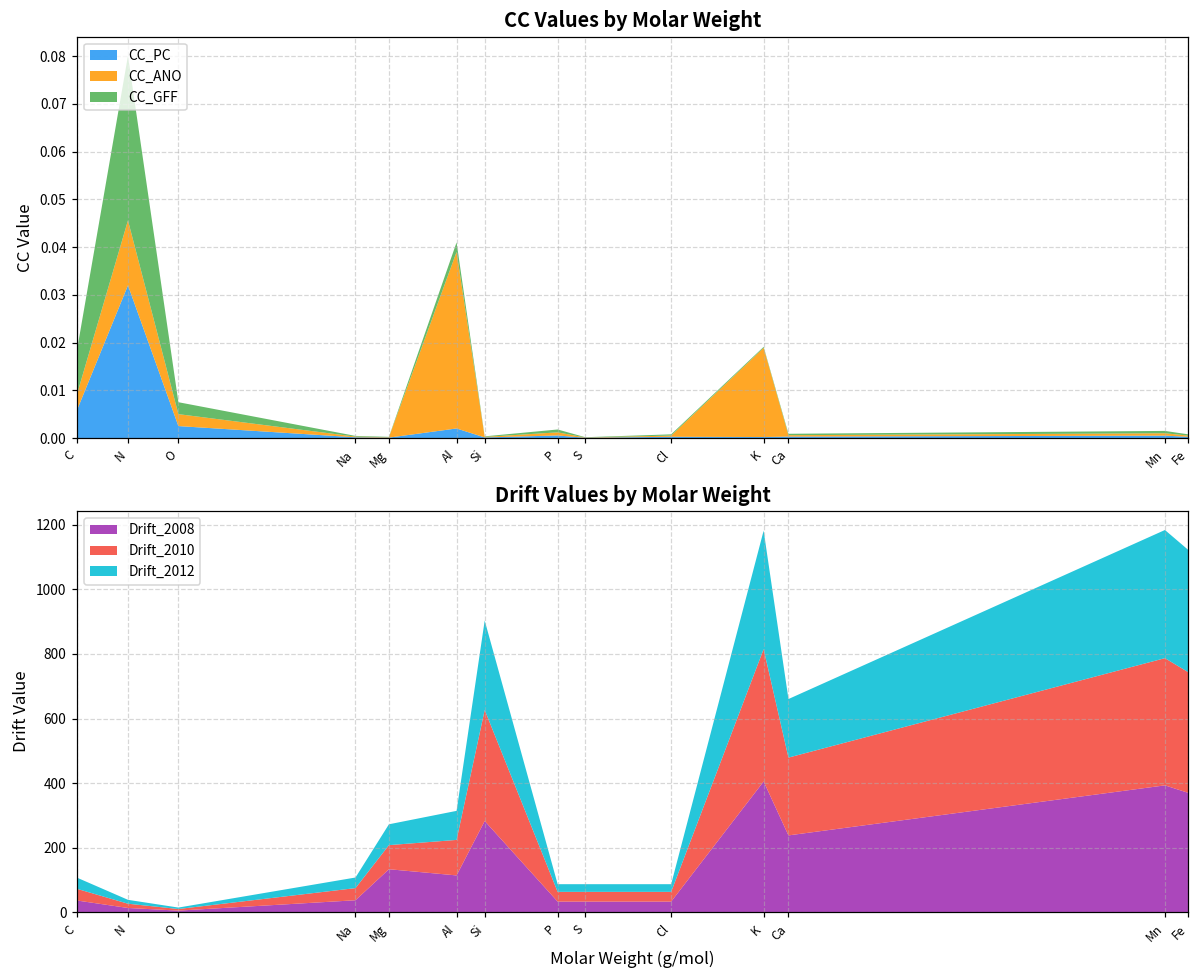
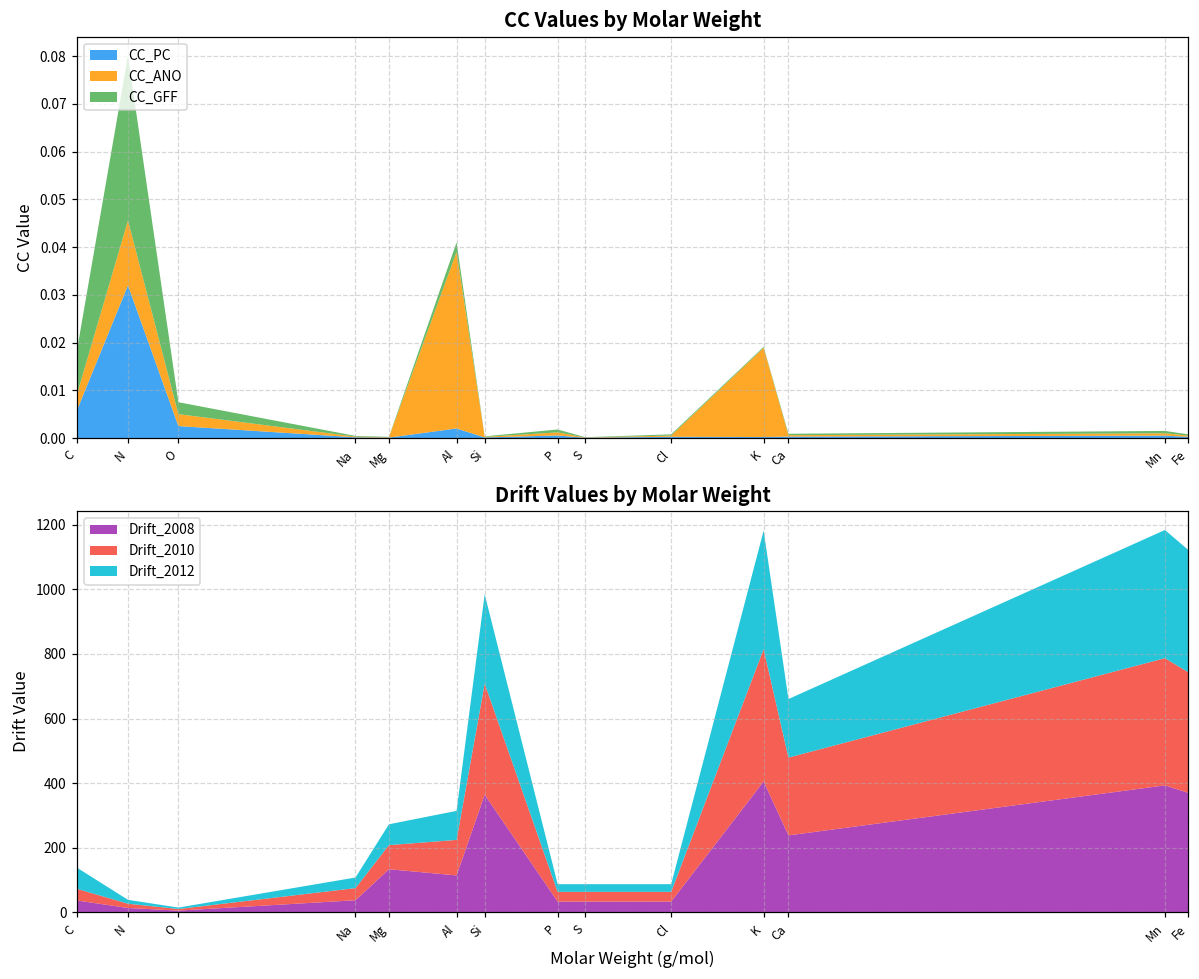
  {
    "CC Values by Molar Weight": {
      "CC_PC": {
        "C": 0.006,
        "N": 0.032,
        "O": 0.003,
        "Al": 0.002
      },
      "CC_ANO": {
        "C": 0.003,
        "N": 0.014,
        "O": 0.003,
        "Al": 0.037,
        "P": 0.001
      },
      "CC_GFF": {
        "C": 0.009,
        "O": 0.002,
        "Al": 0.002,
        "P": 0.001
      }
    },
    "Drift Values by Molar Weight": {
      "Drift_2008": {
        "C": 40,
        "N": 10,
        "Na": 40,
        "Mg": 130,
        "Al": 110,
-       "Si": 280,
+       "Si": 360,
        "P": 30,
        "S": 30,
        "Cl": 30,
        "K": 410,
        "Ca": 240,
        "Mn": 390,
        "Fe": 370
      },
      "Drift_2010": {
        "C": 40,
        "N": 10,
        "Na": 40,
        "Mg": 70,
        "Al": 110,
        "Si": 340,
        "P": 30,
        "S": 30,
        "Cl": 30,
        "K": 410,
        "Ca": 240,
        "Mn": 390,
        "Fe": 370
      },
      "Drift_2012": {
-       "C": 30,
+       "C": 70,
        "N": 10,
        "Na": 30,
        "Mg": 60,
        "Al": 90,
        "Si": 280,
        "P": 20,
        "S": 20,
        "Cl": 20,
        "K": 370,
        "Ca": 180,
        "Mn": 400,
        "Fe": 380
      }
    }
  }
